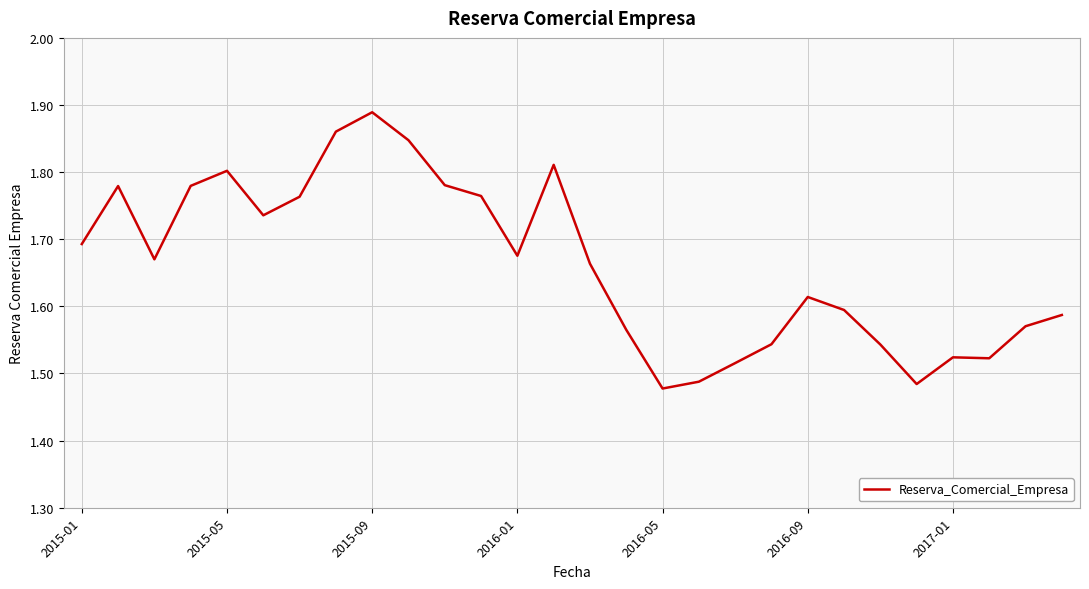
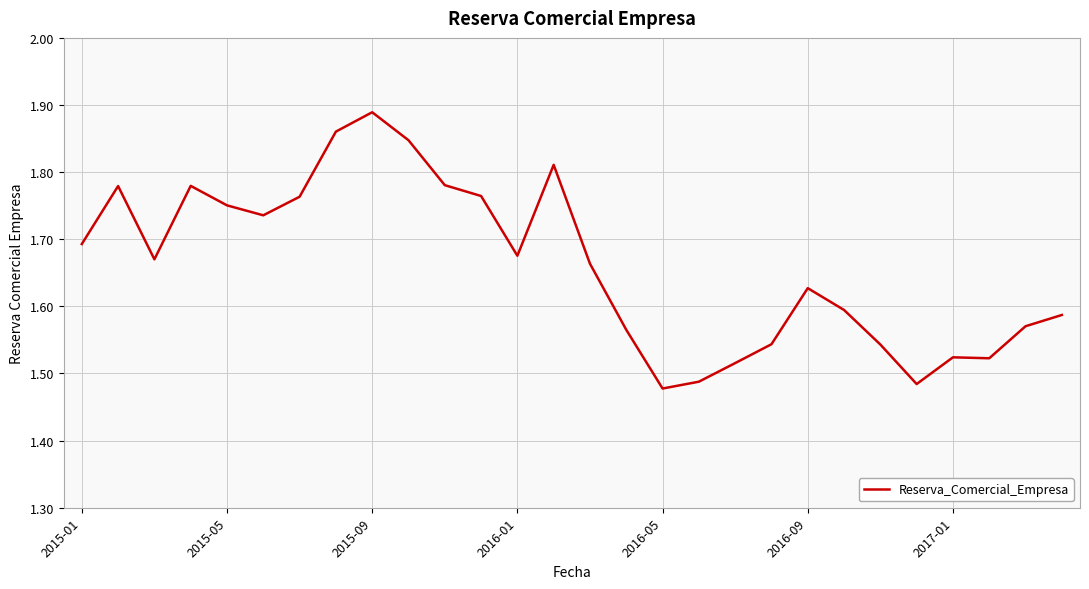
  {
    "2015-01": 1.69,
-   "2015-05": 1.80,
+   "2015-05": 1.75,
    "2015-09": 1.89,
    "2016-01": 1.68,
    "2016-05": 1.48,
-   "2016-09": 1.61,
+   "2016-09": 1.63,
    "2017-01": 1.52
  }
